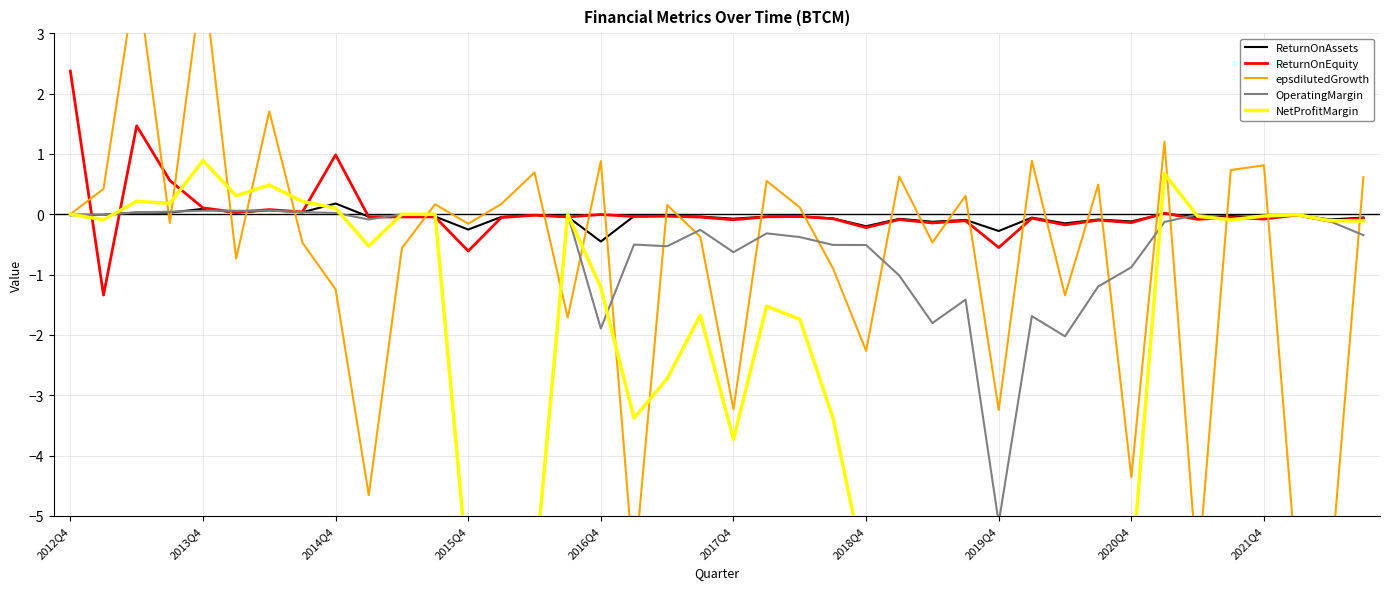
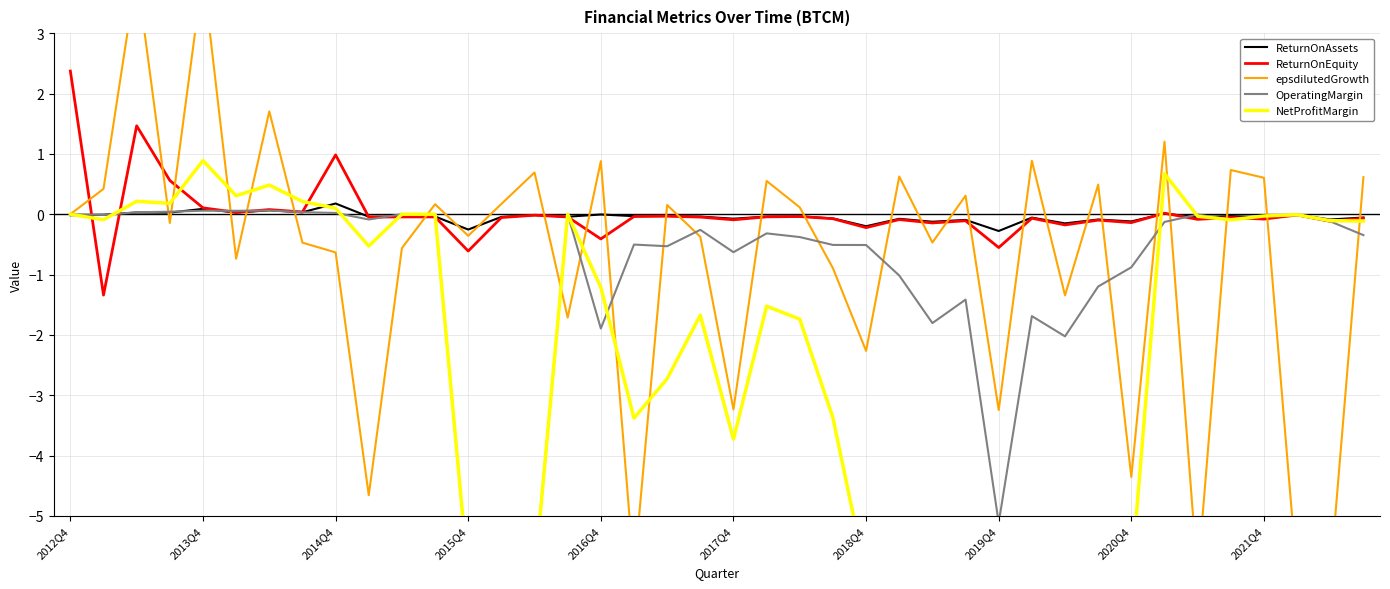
  {
    "ReturnOnAssets": {
      "2014Q4": 0.2,
      "2015Q4": -0.3,
-     "2016Q4": -0.5,
+     "2016Q4": 0.0,
      "2019Q4": -0.3
    },
    "ReturnOnEquity": {
      "2012Q4": 2.4,
      "2014Q4": 1.0,
      "2015Q4": -0.6,
-     "2016Q4": 0.0,
+     "2016Q4": -0.4,
      "2019Q4": -0.6
    },
    "epsdilutedGrowth": {
-     "2014Q4": -1.2,
-     "2015Q4": -0.2,
+     "2014Q4": -0.6,
+     "2015Q4": -0.4,
      "2016Q4": 0.9,
      "2017Q4": -3.2,
      "2018Q4": -2.3,
      "2019Q4": -3.2,
      "2020Q4": -4.4,
-     "2021Q4": 0.8
+     "2021Q4": 0.6
    },
    "OperatingMargin": {
      "2014Q4": 0.0,
      "2016Q4": -1.9,
      "2017Q4": -0.6,
      "2018Q4": -0.5,
      "2020Q4": -0.9
    },
    "NetProfitMargin": {
      "2013Q4": 0.9,
      "2014Q4": 0.1,
      "2016Q4": -1.2,
      "2017Q4": -3.7
    }
  }
